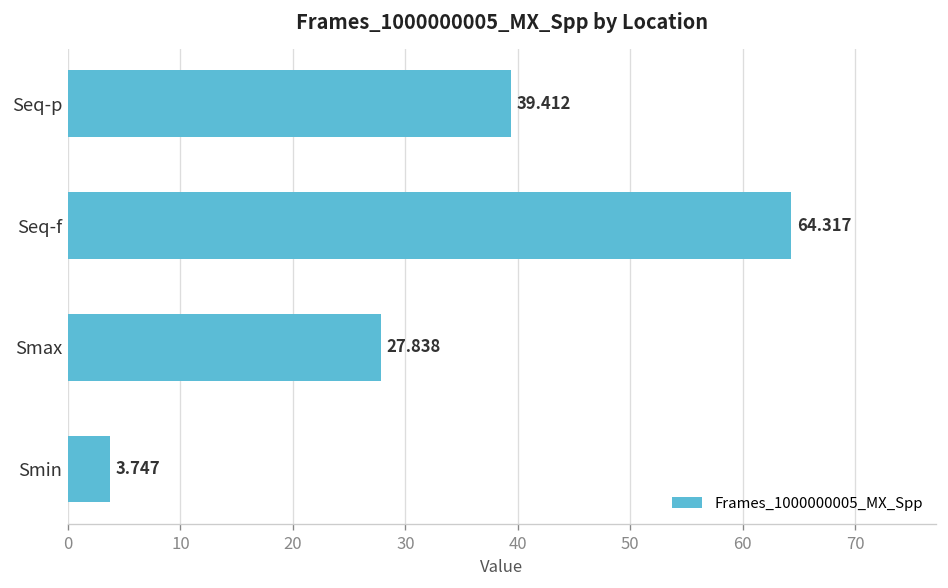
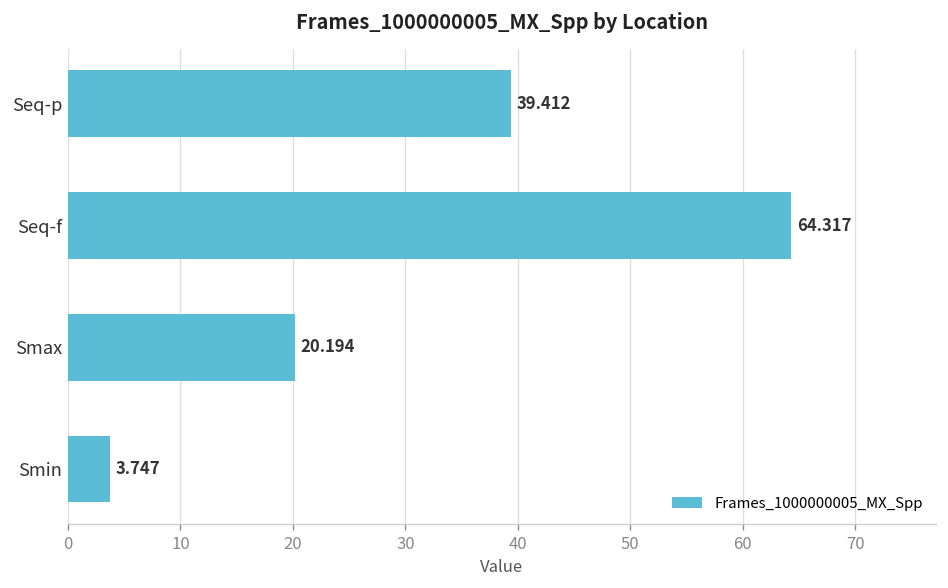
  {
    "Seq-p": 39.412,
    "Seq-f": 64.317,
-   "Smax": 27.838,
+   "Smax": 20.194,
    "Smin": 3.747
  }
